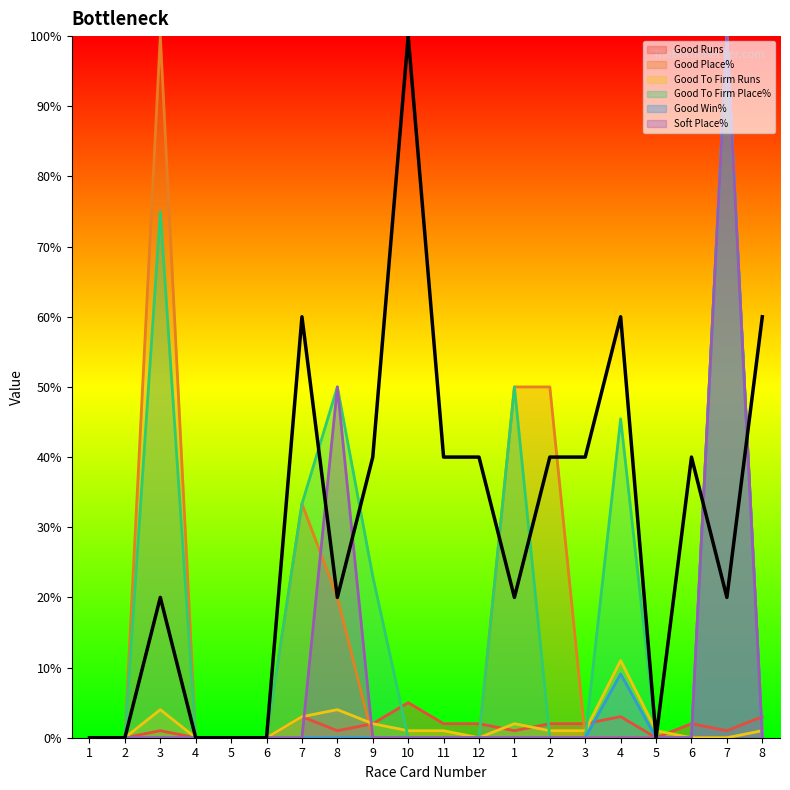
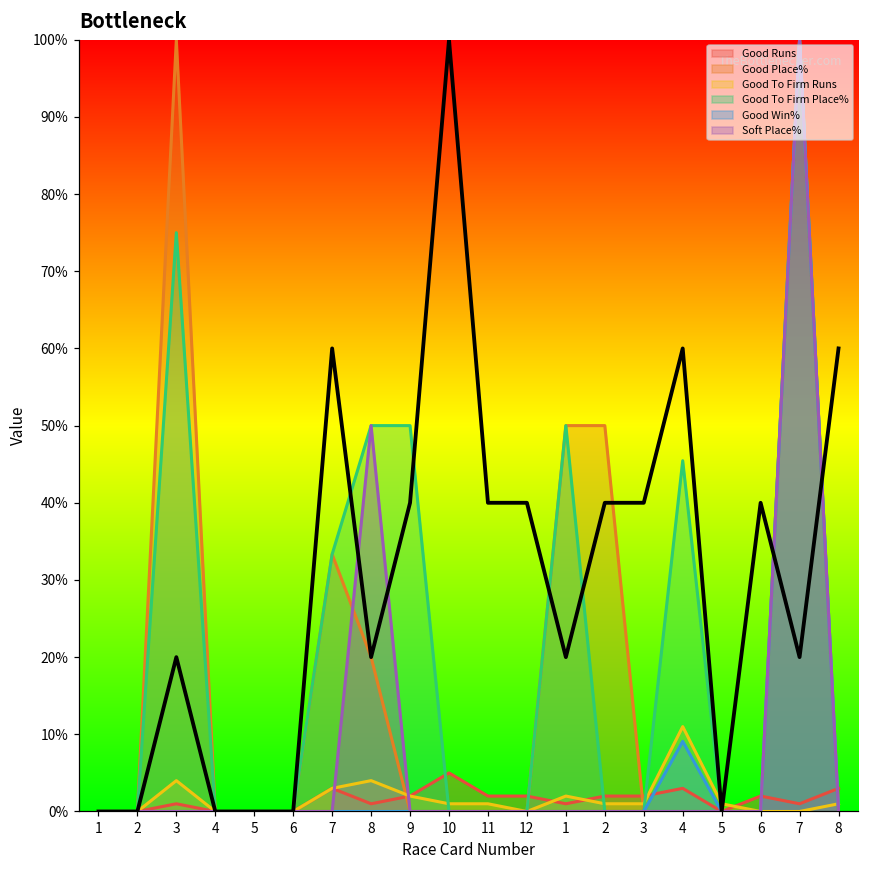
  {
    "Good To Firm Place%": {
-     "9": "23%"
+     "9": "50%"
    }
  }
